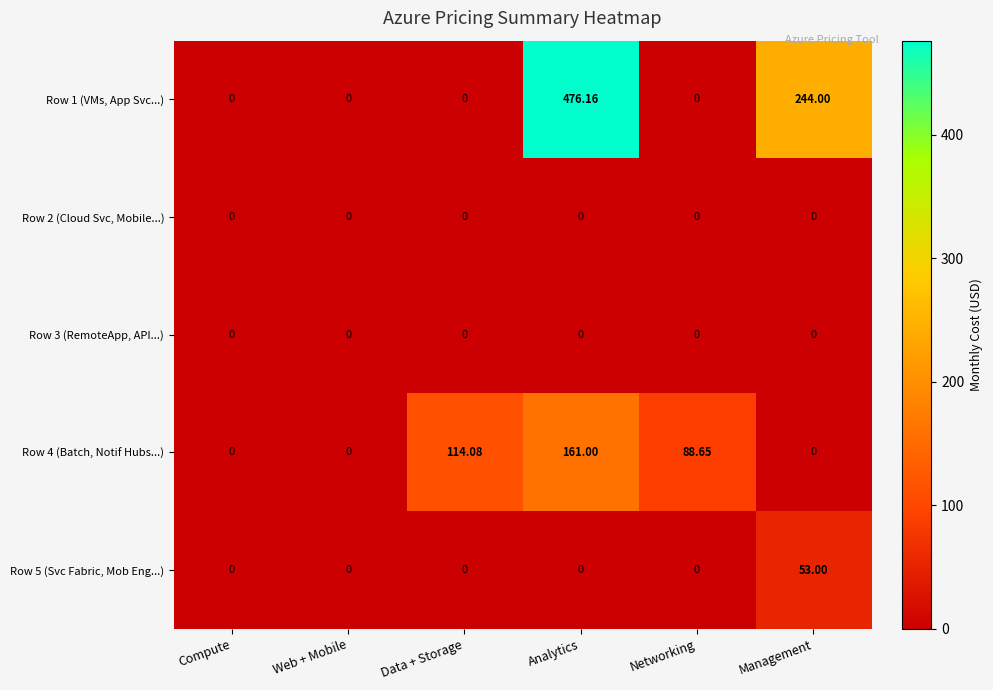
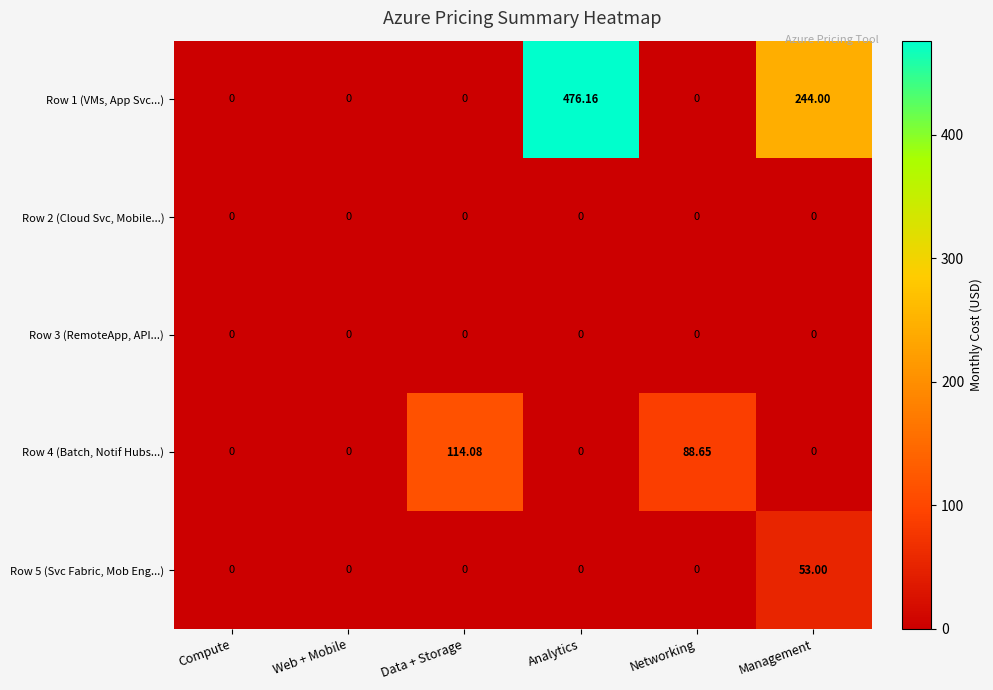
  {
    "Row 1 (VMs, App Svc...)": {
      "Compute": 0,
      "Web + Mobile": 0,
      "Data + Storage": 0,
      "Analytics": 476.16,
      "Networking": 0,
      "Management": 244.00
    },
    "Row 2 (Cloud Svc, Mobile...)": {
      "Compute": 0,
      "Web + Mobile": 0,
      "Data + Storage": 0,
      "Analytics": 0,
      "Networking": 0,
      "Management": 0
    },
    "Row 3 (RemoteApp, API...)": {
      "Compute": 0,
      "Web + Mobile": 0,
      "Data + Storage": 0,
      "Analytics": 0,
      "Networking": 0,
      "Management": 0
    },
    "Row 4 (Batch, Notif Hubs...)": {
      "Compute": 0,
      "Web + Mobile": 0,
      "Data + Storage": 114.08,
-     "Analytics": 161.00,
+     "Analytics": 0,
      "Networking": 88.65,
      "Management": 0
    },
    "Row 5 (Svc Fabric, Mob Eng...)": {
      "Compute": 0,
      "Web + Mobile": 0,
      "Data + Storage": 0,
      "Analytics": 0,
      "Networking": 0,
      "Management": 53.00
    }
  }
